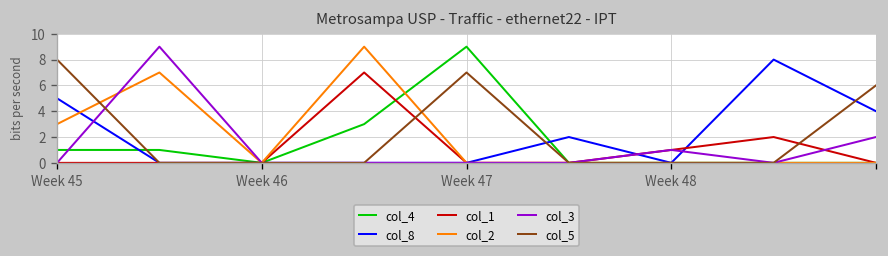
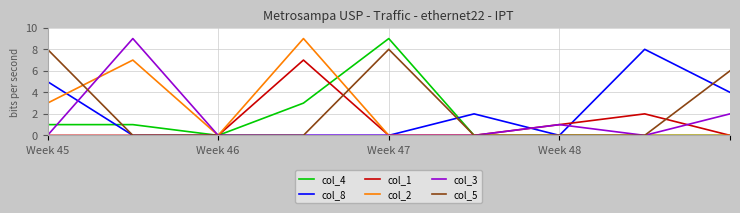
  {
    "col_4": {
      "Week 45": 1,
      "Week 47": 9
    },
    "col_8": {
      "Week 45": 5
    },
    "col_2": {
      "Week 45": 3
    },
    "col_5": {
      "Week 45": 8,
-     "Week 47": 7
+     "Week 47": 8
    }
  }
